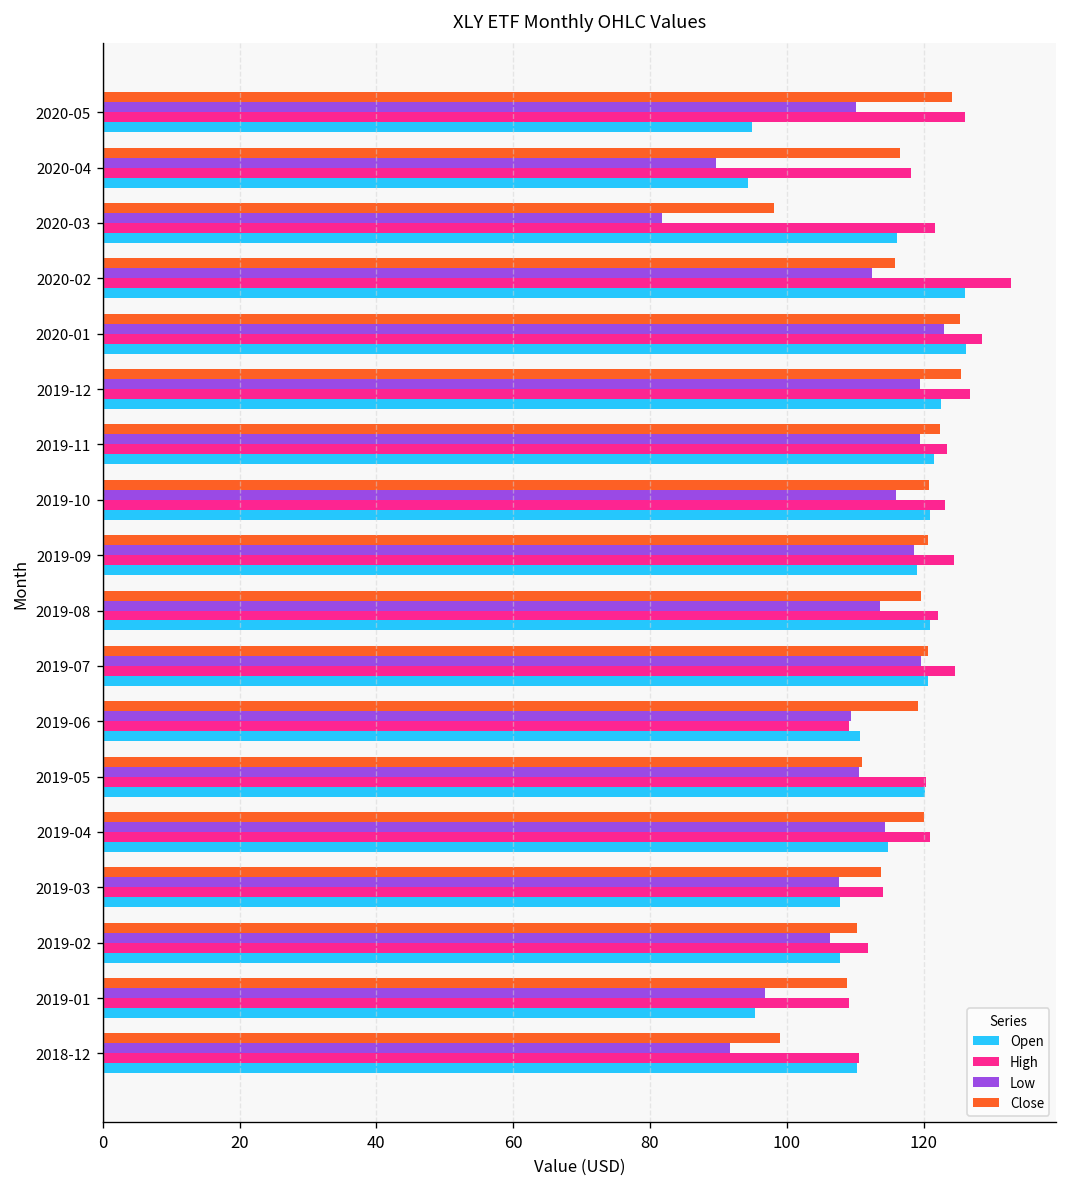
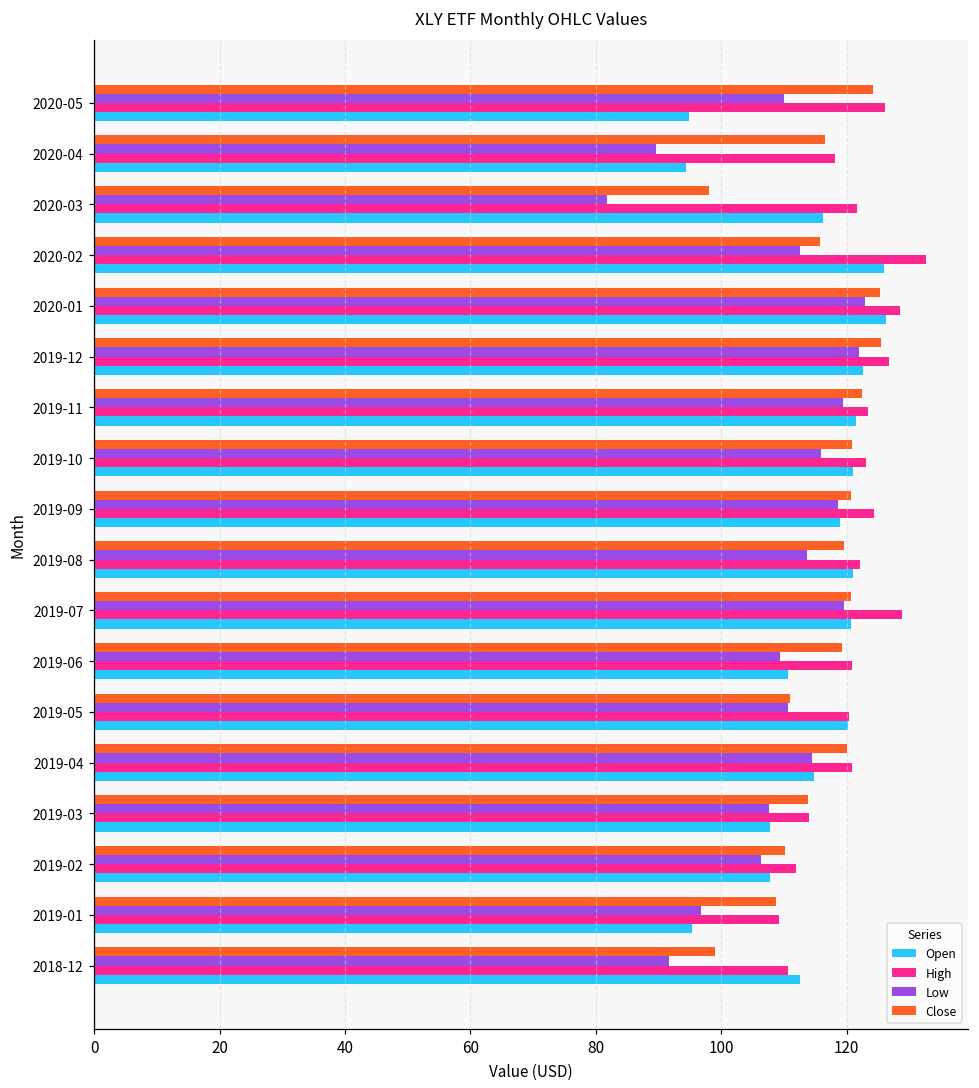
  {
    "Open": {
      "2020-05": 95,
      "2020-04": 94,
      "2020-03": 116,
      "2020-02": 126,
      "2020-01": 126,
      "2019-12": 123,
      "2019-11": 121,
      "2019-10": 121,
      "2019-09": 119,
      "2019-08": 121,
      "2019-07": 121,
      "2019-06": 111,
      "2019-05": 120,
      "2019-04": 115,
      "2019-03": 108,
      "2019-02": 108,
      "2019-01": 95,
-     "2018-12": 110
+     "2018-12": 113
    },
    "High": {
      "2020-05": 126,
      "2020-04": 118,
      "2020-03": 122,
      "2020-02": 133,
      "2020-01": 129,
      "2019-12": 127,
      "2019-11": 123,
      "2019-10": 123,
      "2019-09": 124,
      "2019-08": 122,
-     "2019-07": 125,
-     "2019-06": 109,
+     "2019-07": 129,
+     "2019-06": 121,
      "2019-05": 120,
      "2019-04": 121,
      "2019-03": 114,
      "2019-02": 112,
      "2019-01": 109,
      "2018-12": 111
    },
    "Low": {
      "2020-05": 110,
      "2020-04": 90,
      "2020-03": 82,
      "2020-02": 113,
      "2020-01": 123,
-     "2019-12": 120,
+     "2019-12": 122,
      "2019-11": 119,
      "2019-10": 116,
      "2019-09": 119,
      "2019-08": 114,
      "2019-07": 120,
      "2019-06": 109,
      "2019-05": 111,
      "2019-04": 114,
      "2019-03": 108,
      "2019-02": 106,
      "2019-01": 97,
      "2018-12": 92
    },
    "Close": {
      "2020-05": 124,
      "2020-04": 117,
      "2020-03": 98,
      "2020-02": 116,
      "2020-01": 125,
      "2019-12": 125,
      "2019-11": 122,
      "2019-10": 121,
      "2019-09": 121,
      "2019-08": 120,
      "2019-07": 121,
      "2019-06": 119,
      "2019-05": 111,
      "2019-04": 120,
      "2019-03": 114,
      "2019-02": 110,
      "2019-01": 109,
      "2018-12": 99
    }
  }
